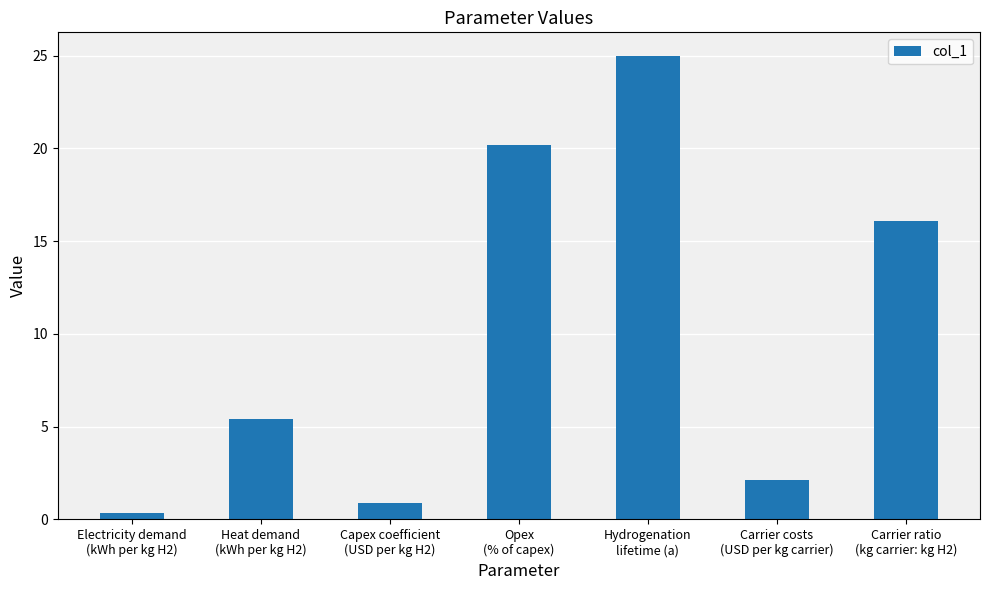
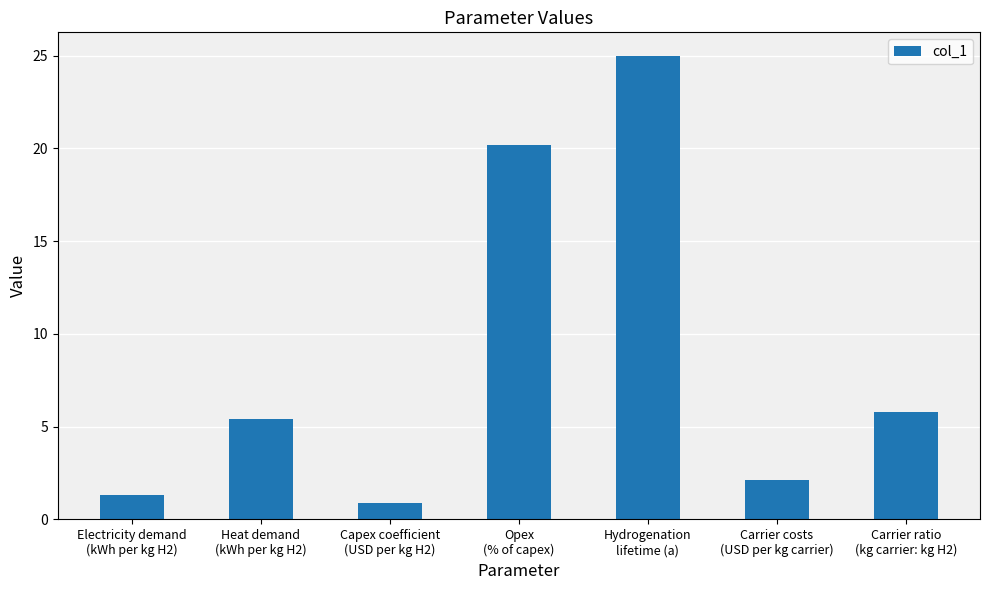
  {
-   "Electricity demand (kWh per kg H2)": 0.4,
+   "Electricity demand (kWh per kg H2)": 1.3,
    "Heat demand (kWh per kg H2)": 5.4,
    "Capex coefficient (USD per kg H2)": 0.9,
    "Opex (% of capex)": 20.2,
    "Hydrogenation lifetime (a)": 25.0,
    "Carrier costs (USD per kg carrier)": 2.1,
-   "Carrier ratio (kg carrier: kg H2)": 16.1
+   "Carrier ratio (kg carrier: kg H2)": 5.8
  }
